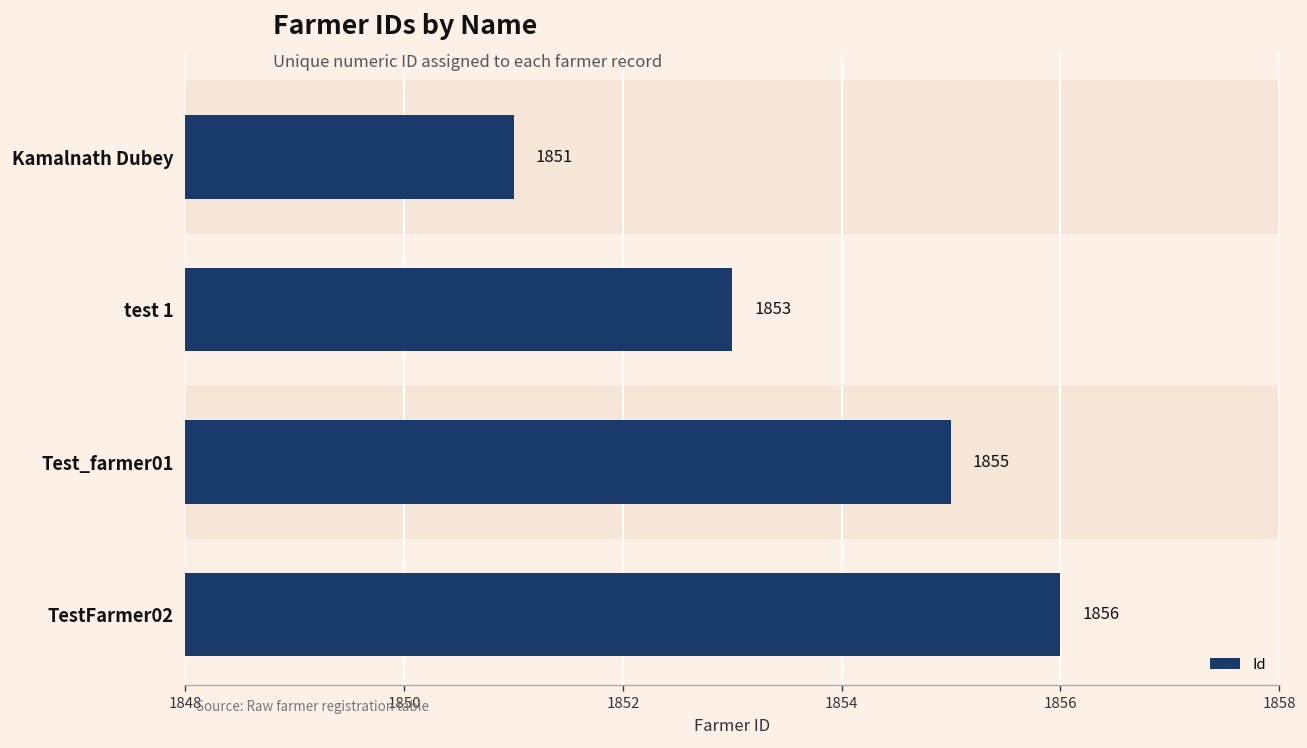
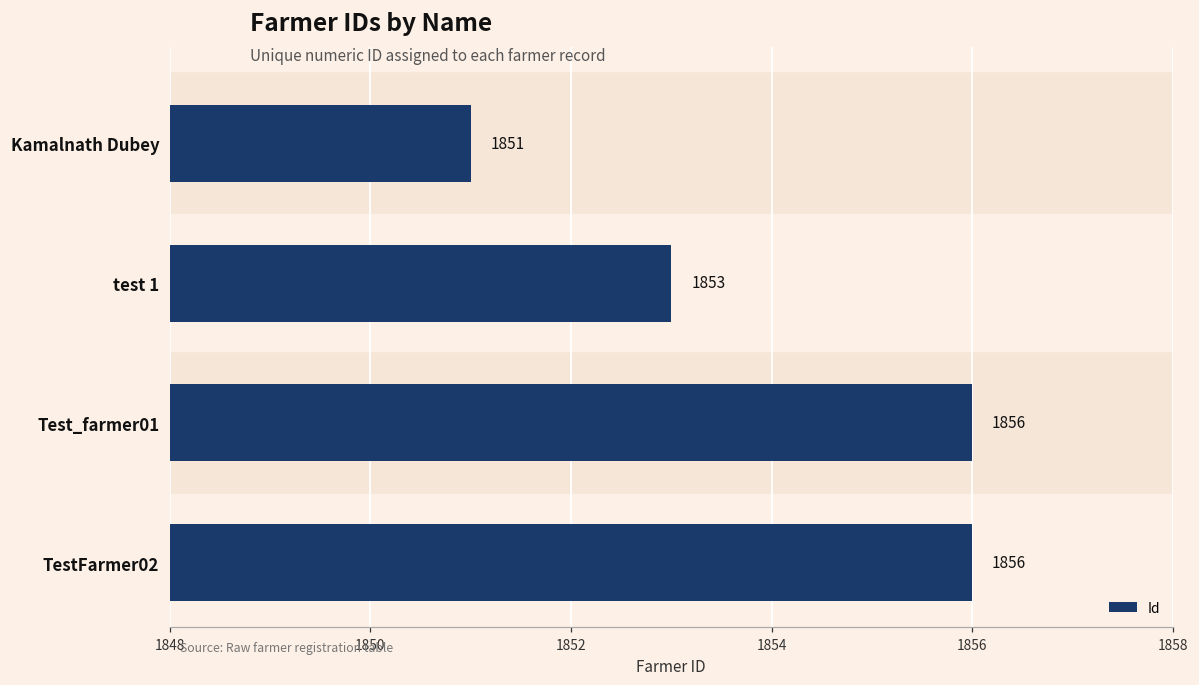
  {
    "Kamalnath Dubey": 1851,
    "test 1": 1853,
-   "Test_farmer01": 1855,
+   "Test_farmer01": 1856,
    "TestFarmer02": 1856
  }
